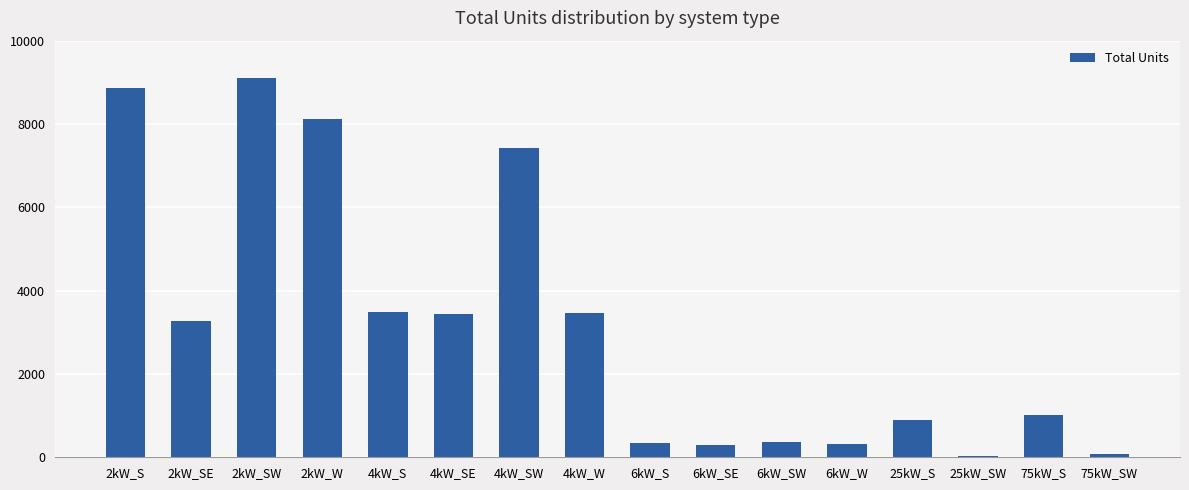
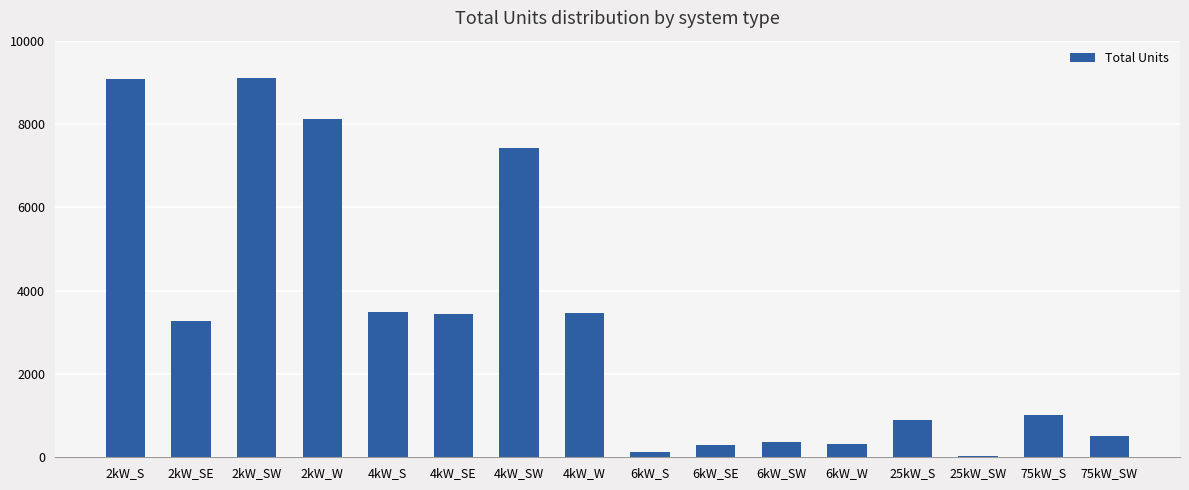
  {
-   "2kW_S": 8900,
+   "2kW_S": 9100,
    "2kW_SE": 3300,
    "2kW_SW": 9100,
    "2kW_W": 8100,
    "4kW_S": 3500,
    "4kW_SE": 3400,
    "4kW_SW": 7400,
    "4kW_W": 3500,
-   "6kW_S": 300,
+   "6kW_S": 100,
    "6kW_SE": 300,
    "6kW_SW": 400,
    "6kW_W": 300,
    "25kW_S": 900,
    "75kW_S": 1000,
-   "75kW_SW": 100
+   "75kW_SW": 500
  }
